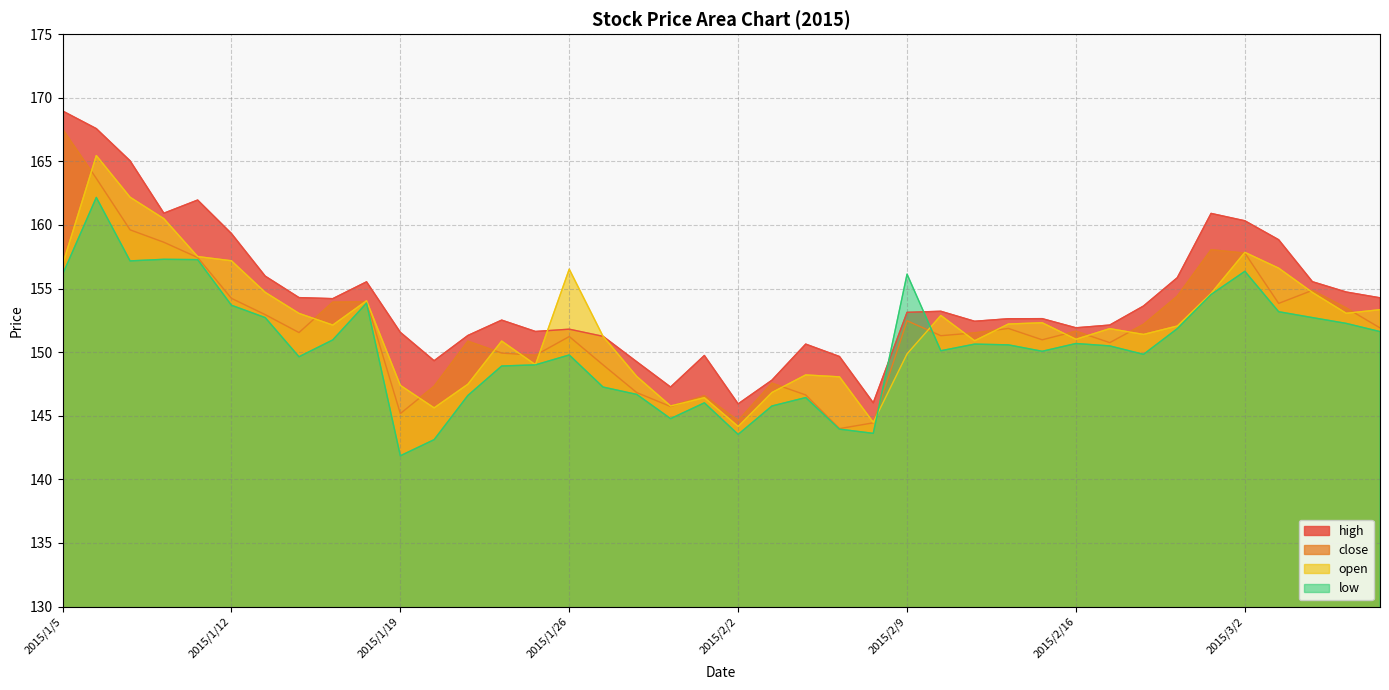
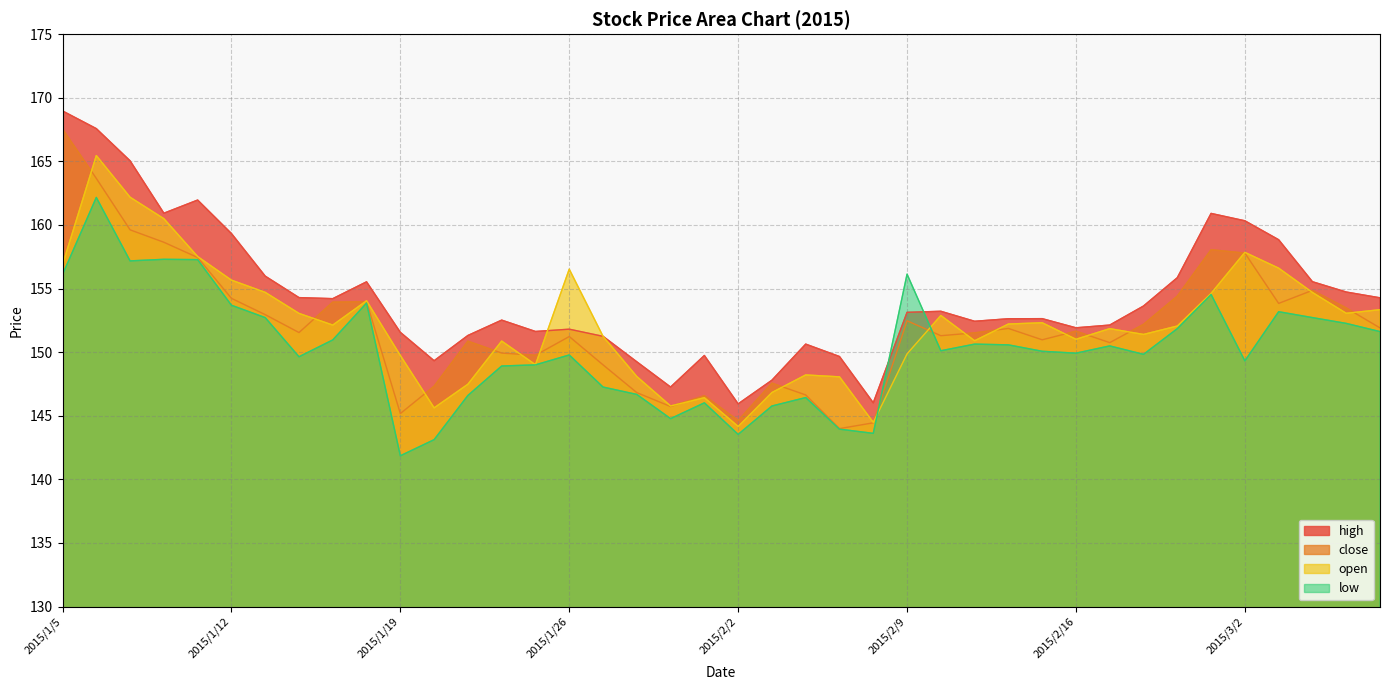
  {
    "open": {
      "2015/1/5": 156.9,
-     "2015/1/12": 157.2,
-     "2015/1/19": 147.4,
+     "2015/1/12": 155.7,
+     "2015/1/19": 149.7,
      "2015/1/26": 156.5,
      "2015/2/2": 144.2,
      "2015/2/9": 149.9,
      "2015/2/16": 151.0
    },
    "low": {
      "2015/1/5": 156.1,
      "2015/1/12": 153.7,
      "2015/1/19": 141.9,
      "2015/1/26": 149.8,
      "2015/2/2": 143.5,
      "2015/2/9": 156.1,
-     "2015/2/16": 150.7,
-     "2015/3/2": 156.4
+     "2015/2/16": 149.9,
+     "2015/3/2": 149.3
    }
  }
